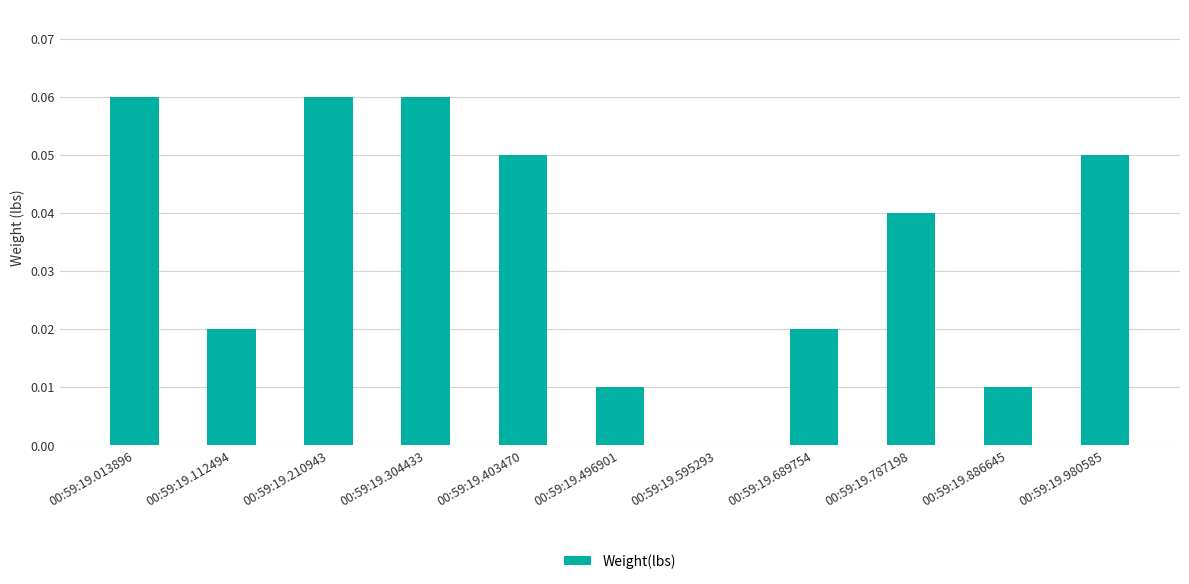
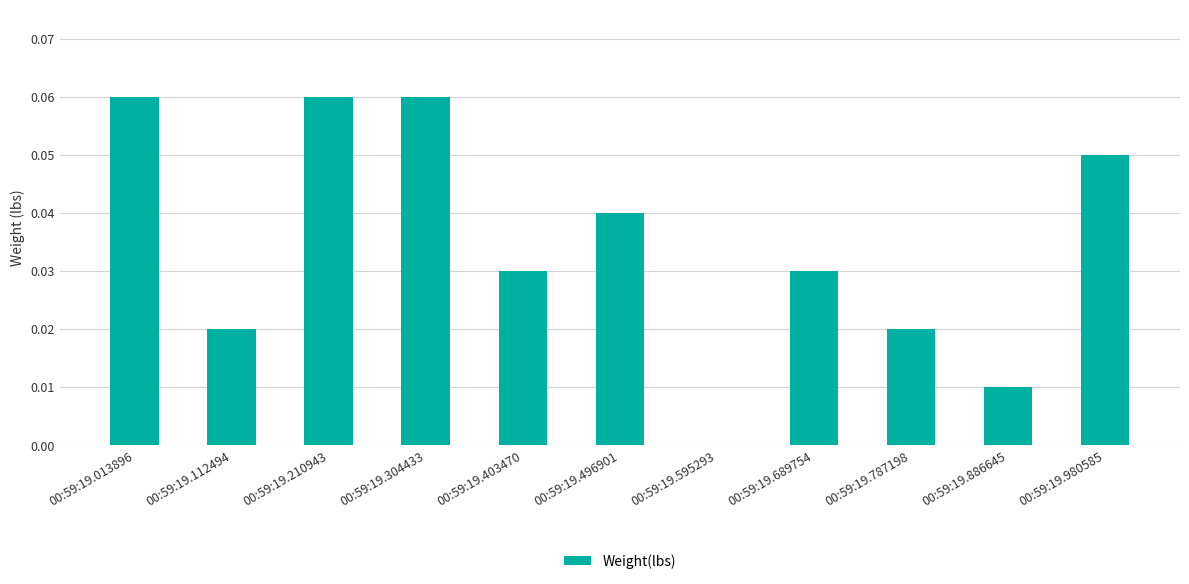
  {
    "00:59:19.013896": 0.06,
    "00:59:19.112494": 0.02,
    "00:59:19.210943": 0.06,
    "00:59:19.304433": 0.06,
-   "00:59:19.403470": 0.05,
-   "00:59:19.496901": 0.01,
+   "00:59:19.403470": 0.03,
+   "00:59:19.496901": 0.04,
    "00:59:19.595293": 0.00,
-   "00:59:19.689754": 0.02,
-   "00:59:19.787198": 0.04,
+   "00:59:19.689754": 0.03,
+   "00:59:19.787198": 0.02,
    "00:59:19.886645": 0.01,
    "00:59:19.980585": 0.05
  }
